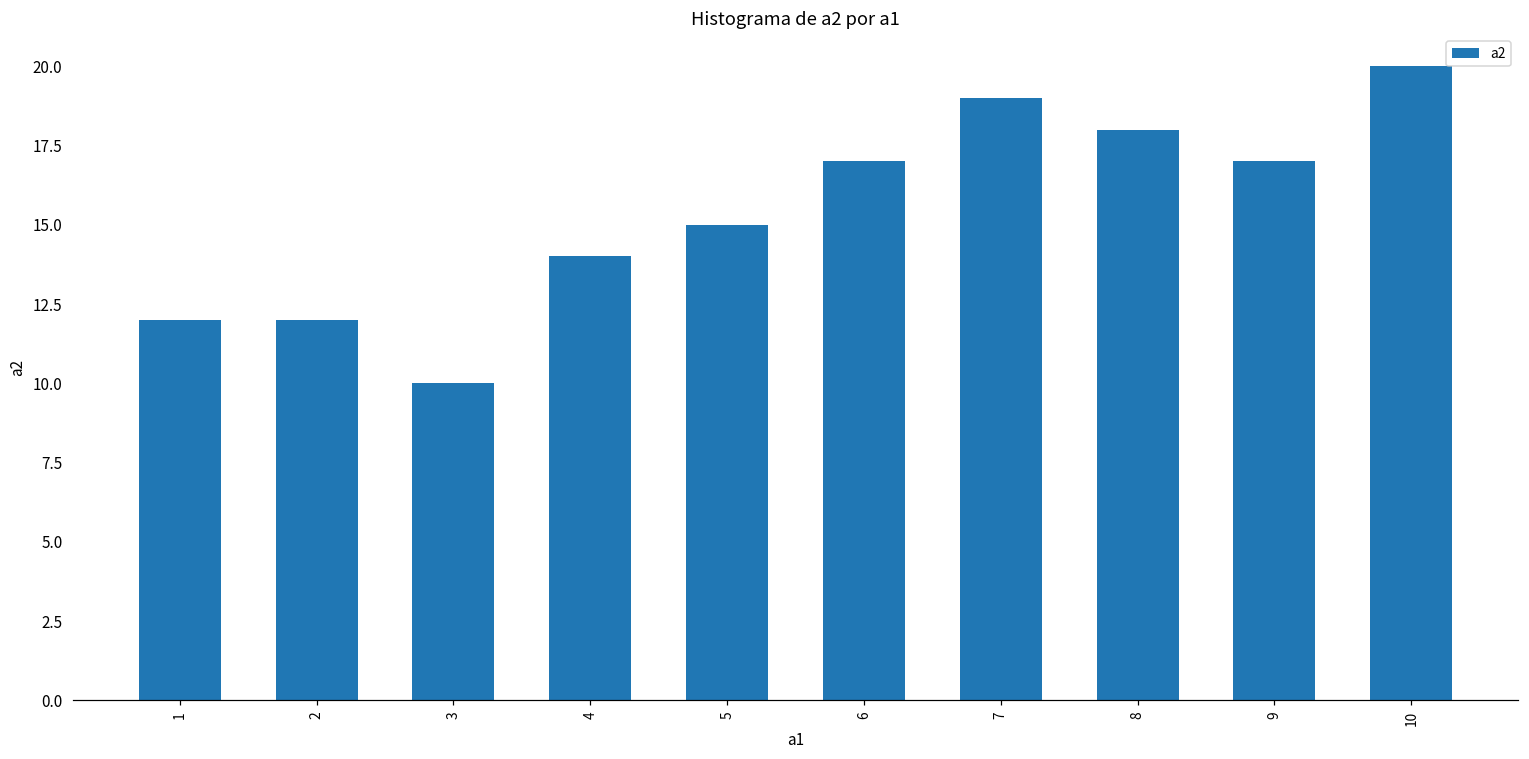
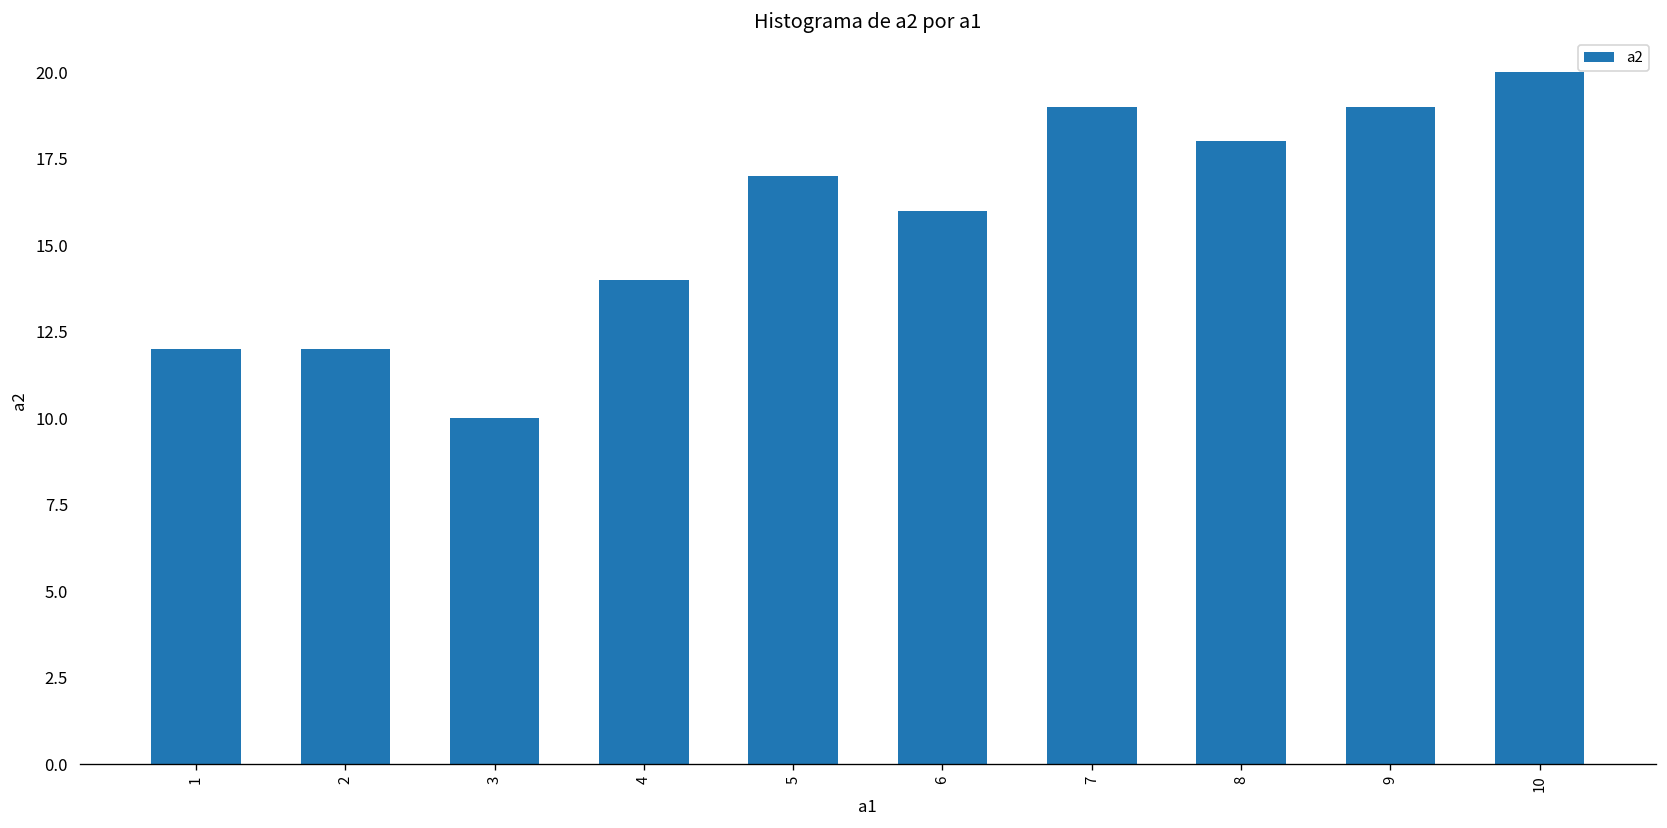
  {
    "1": 12,
    "2": 12,
    "3": 10,
    "4": 14,
-   "5": 15,
-   "6": 17,
+   "5": 17,
+   "6": 16,
    "7": 19,
    "8": 18,
-   "9": 17,
+   "9": 19,
    "10": 20
  }
